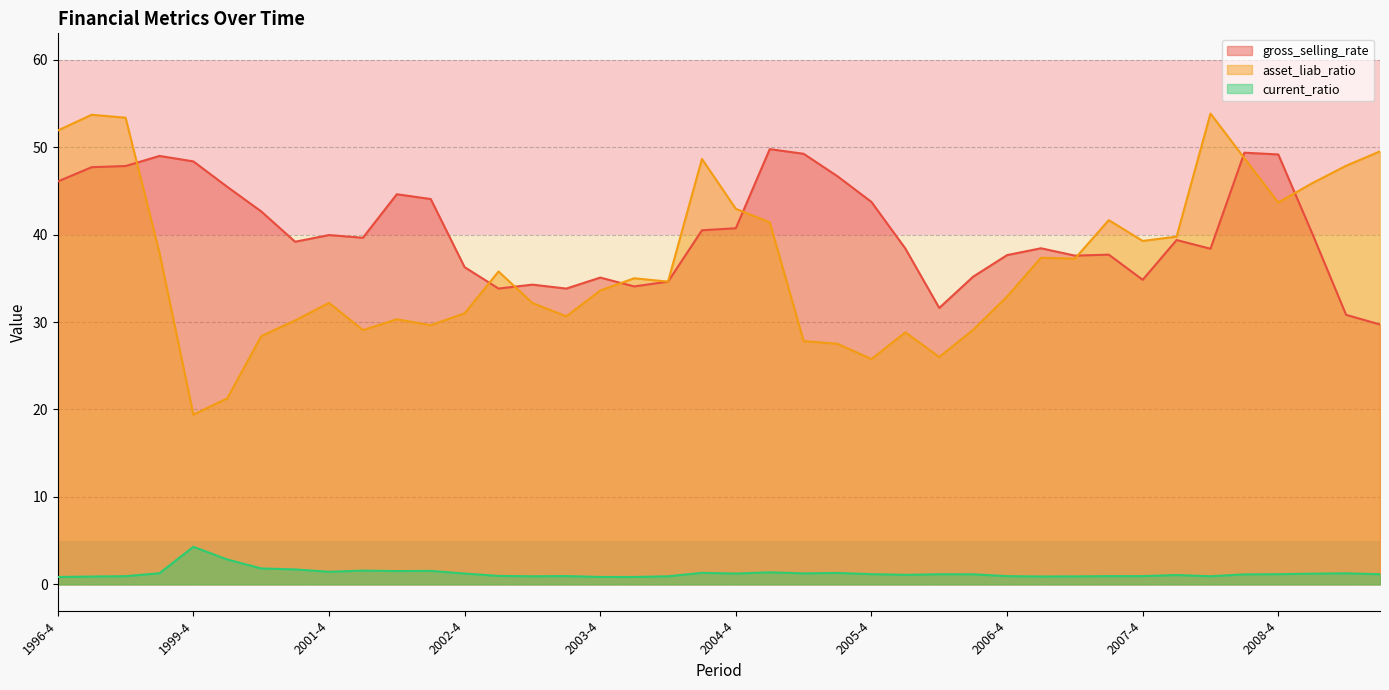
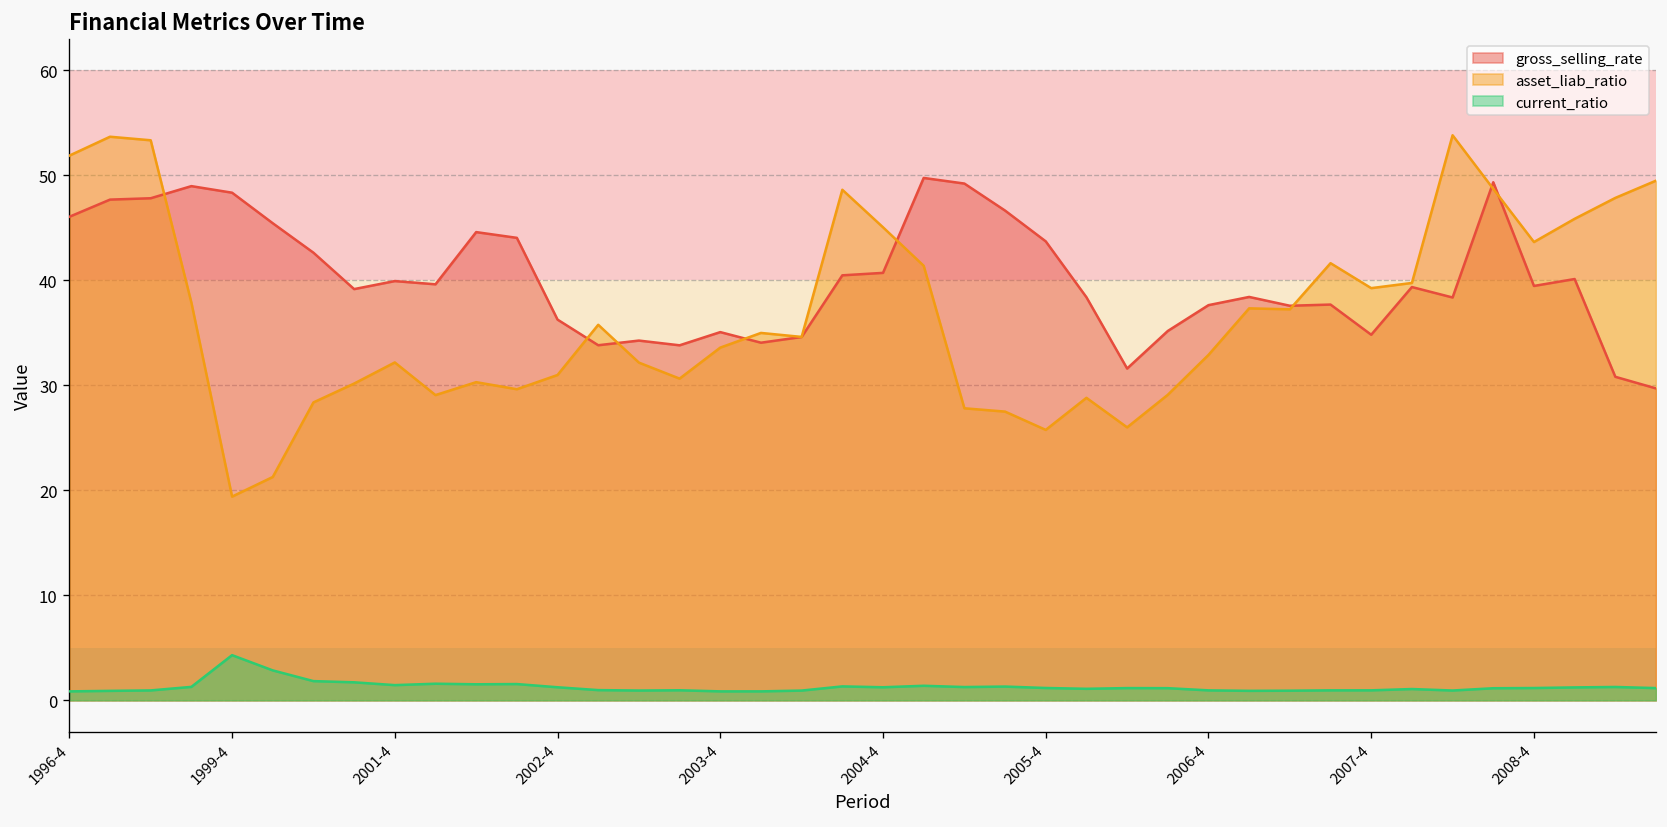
  {
    "gross_selling_rate": {
      "1996-4": 46,
      "1999-4": 48,
      "2001-4": 40,
      "2002-4": 36,
      "2003-4": 35,
      "2004-4": 41,
      "2005-4": 44,
      "2006-4": 38,
      "2007-4": 35,
-     "2008-4": 49
+     "2008-4": 39
    },
    "asset_liab_ratio": {
      "1996-4": 52,
      "1999-4": 19,
      "2001-4": 32,
      "2002-4": 31,
      "2003-4": 34,
-     "2004-4": 43,
+     "2004-4": 45,
      "2005-4": 26,
      "2006-4": 33,
      "2007-4": 39,
      "2008-4": 44
    },
    "current_ratio": {
      "1996-4": 1,
      "1999-4": 4,
      "2001-4": 1,
      "2002-4": 1,
      "2003-4": 1,
      "2004-4": 1,
      "2005-4": 1,
      "2006-4": 1,
      "2007-4": 1,
      "2008-4": 1
    }
  }
